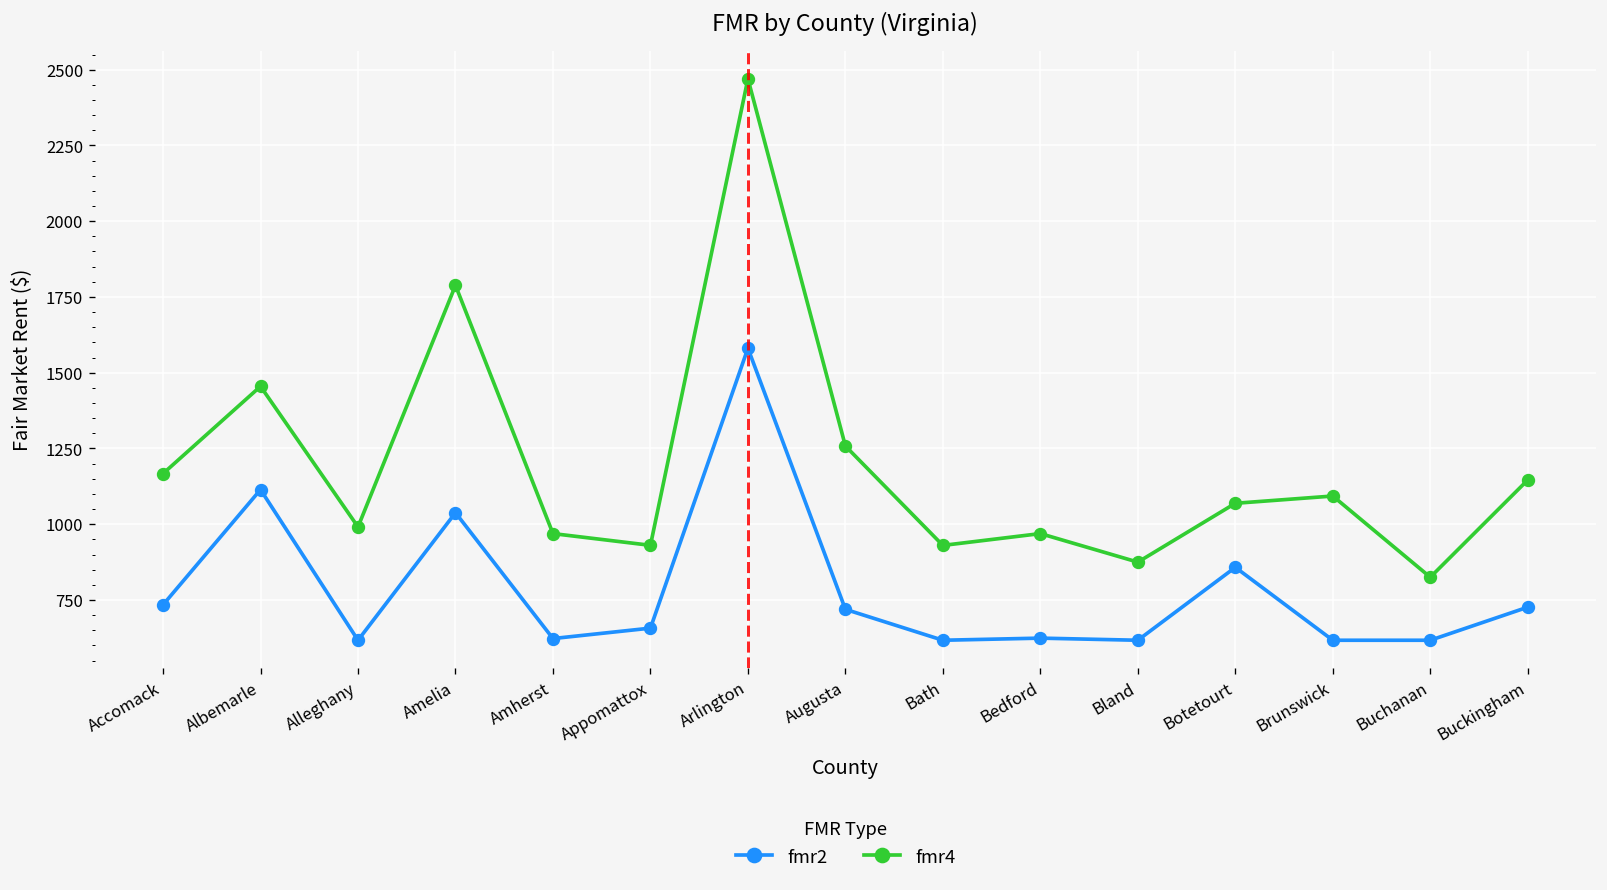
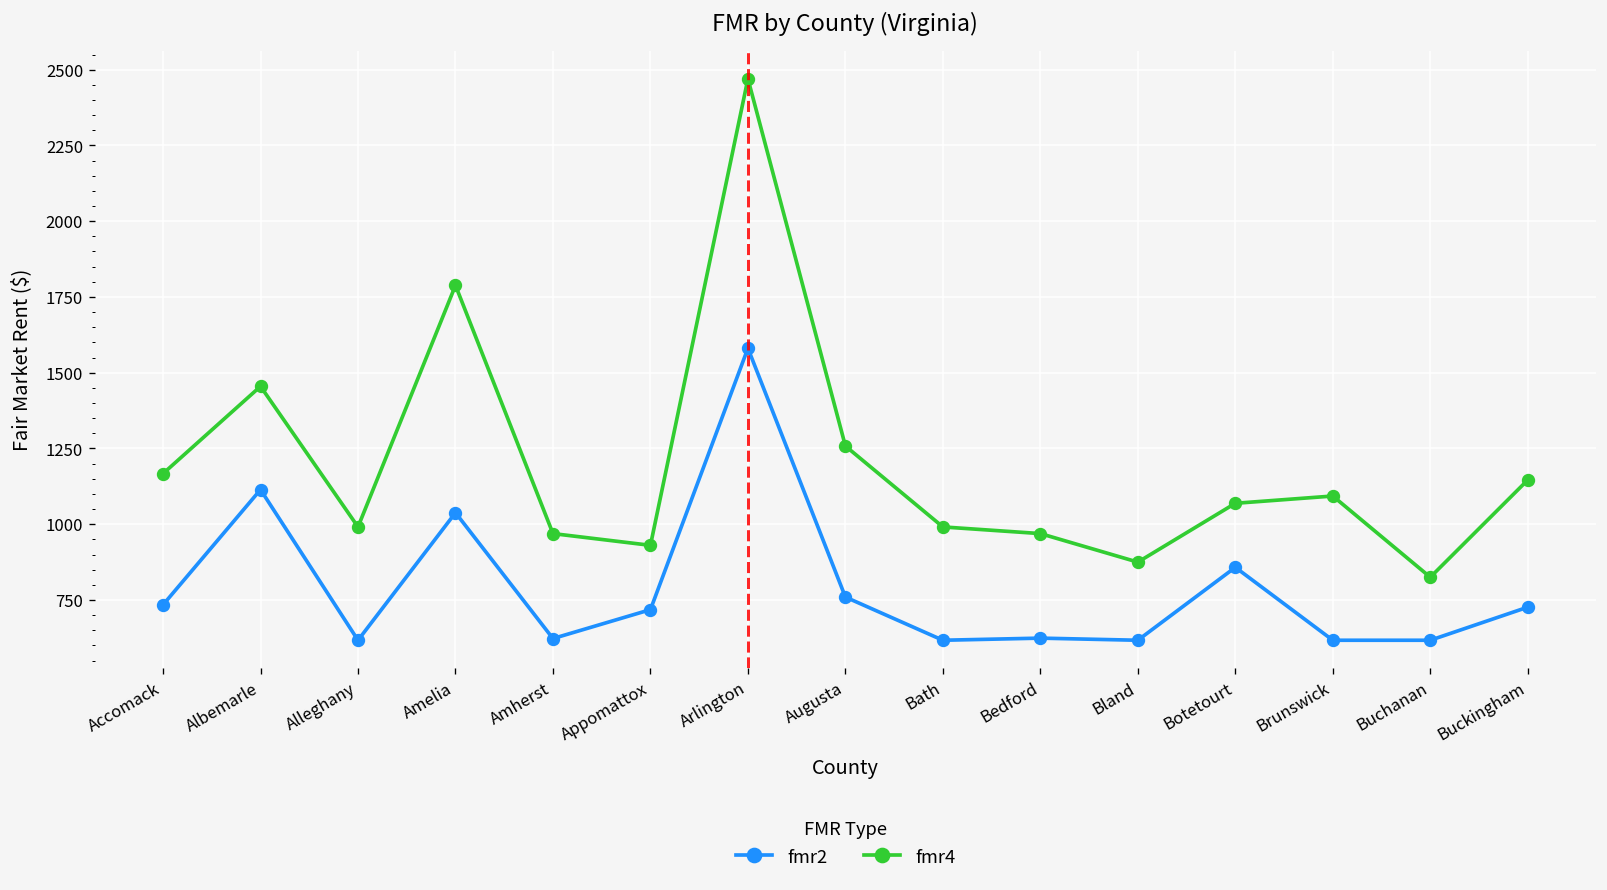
  {
    "fmr2": {
      "Accomack": 730,
      "Albemarle": 1110,
      "Alleghany": 620,
      "Amelia": 1040,
      "Amherst": 620,
-     "Appomattox": 660,
+     "Appomattox": 720,
      "Arlington": 1580,
-     "Augusta": 720,
+     "Augusta": 760,
      "Bath": 620,
      "Bedford": 620,
      "Bland": 620,
      "Botetourt": 860,
      "Brunswick": 620,
      "Buchanan": 620,
      "Buckingham": 730
    },
    "fmr4": {
      "Accomack": 1170,
      "Albemarle": 1460,
      "Alleghany": 990,
      "Amelia": 1790,
      "Amherst": 970,
      "Appomattox": 930,
      "Arlington": 2470,
      "Augusta": 1260,
-     "Bath": 930,
+     "Bath": 990,
      "Bedford": 970,
      "Bland": 870,
      "Botetourt": 1070,
      "Brunswick": 1090,
      "Buchanan": 830,
      "Buckingham": 1150
    }
  }
